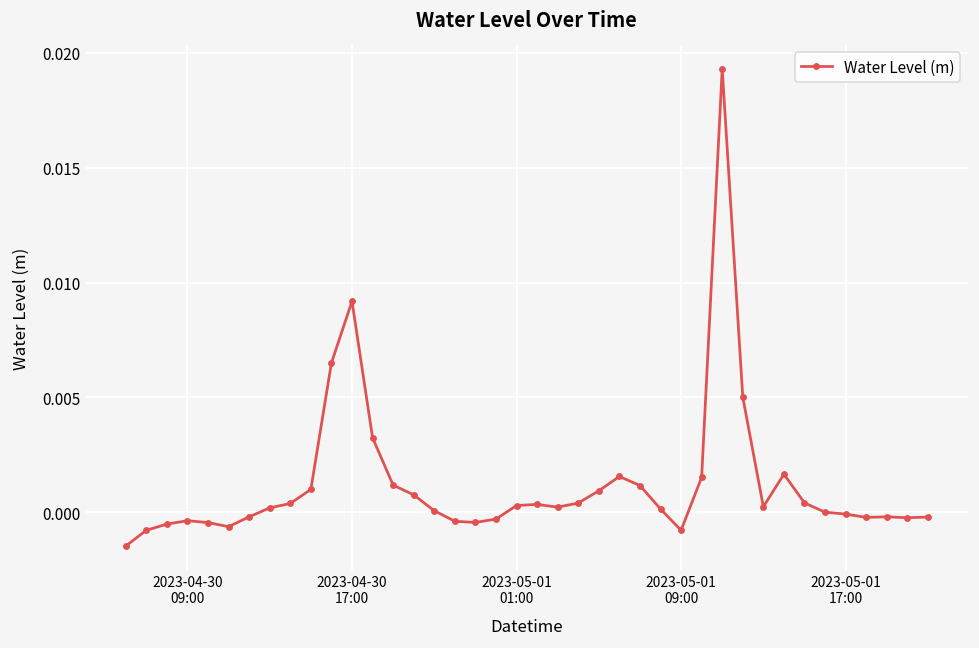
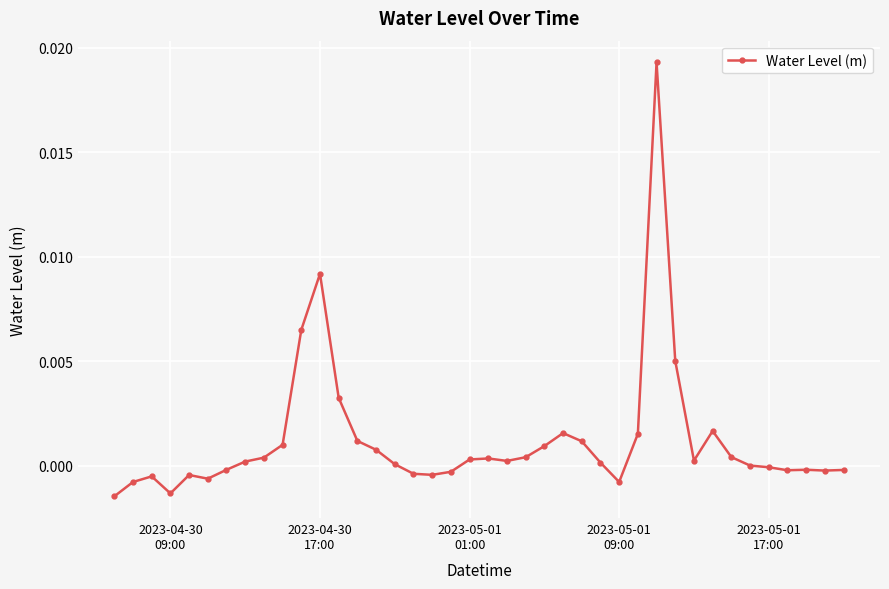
  {
-   "2023-04-30 09:00": -0.0004,
+   "2023-04-30 09:00": -0.0013,
    "2023-04-30 17:00": 0.0092,
    "2023-05-01 01:00": 0.0003,
    "2023-05-01 09:00": -0.0008,
    "2023-05-01 17:00": -0.0001
  }
